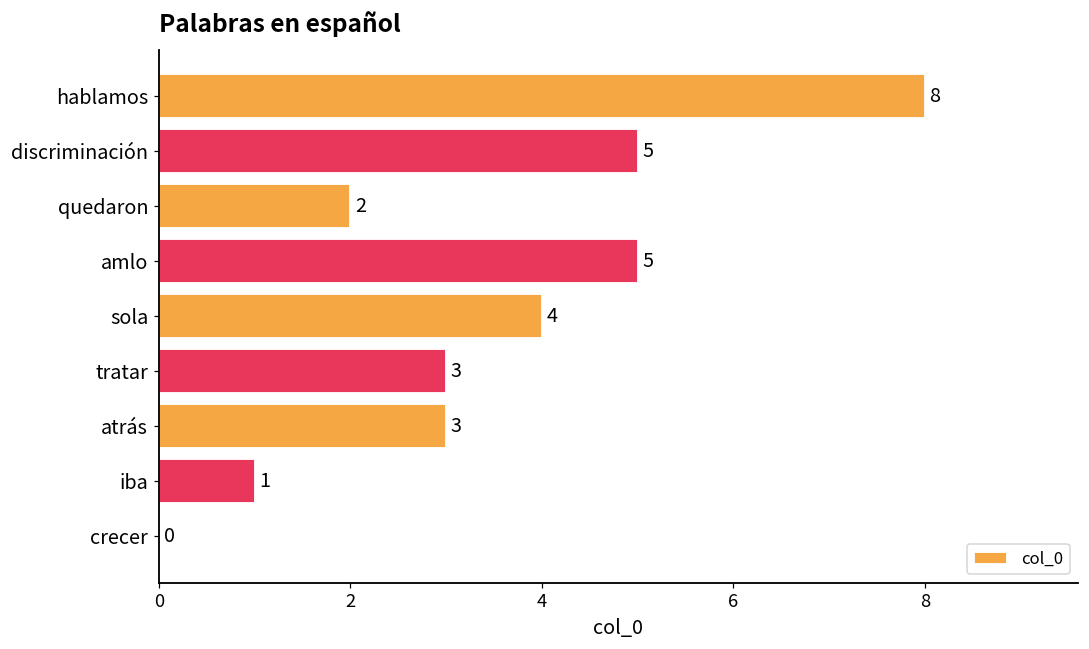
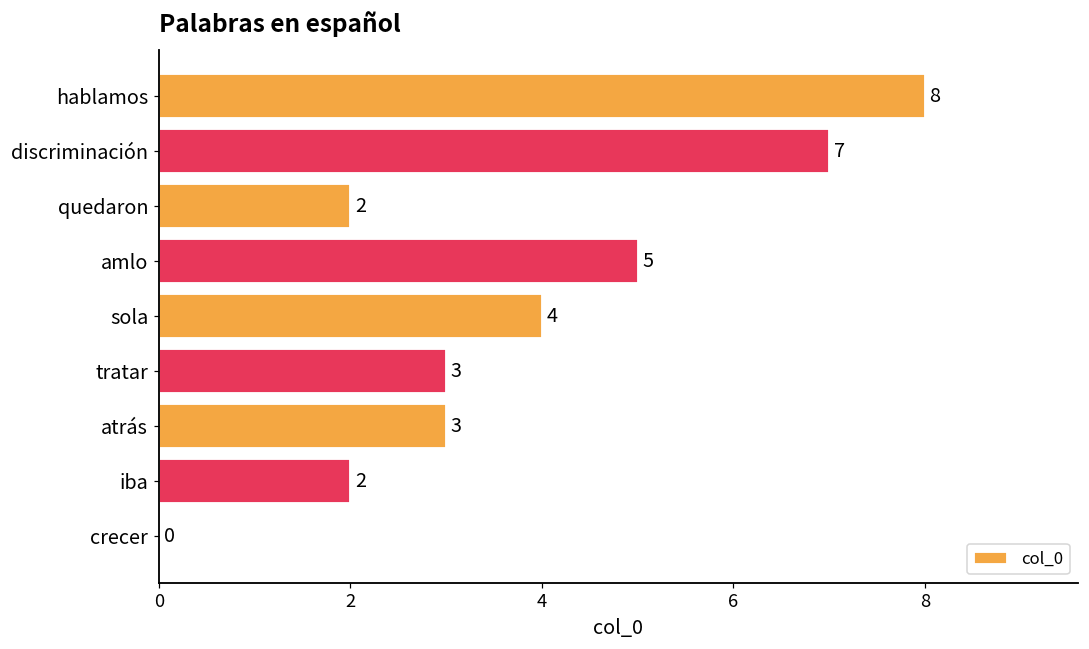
  {
    "hablamos": 8,
-   "discriminación": 5,
+   "discriminación": 7,
    "quedaron": 2,
    "amlo": 5,
    "sola": 4,
    "tratar": 3,
    "atrás": 3,
-   "iba": 1,
+   "iba": 2,
    "crecer": 0
  }
